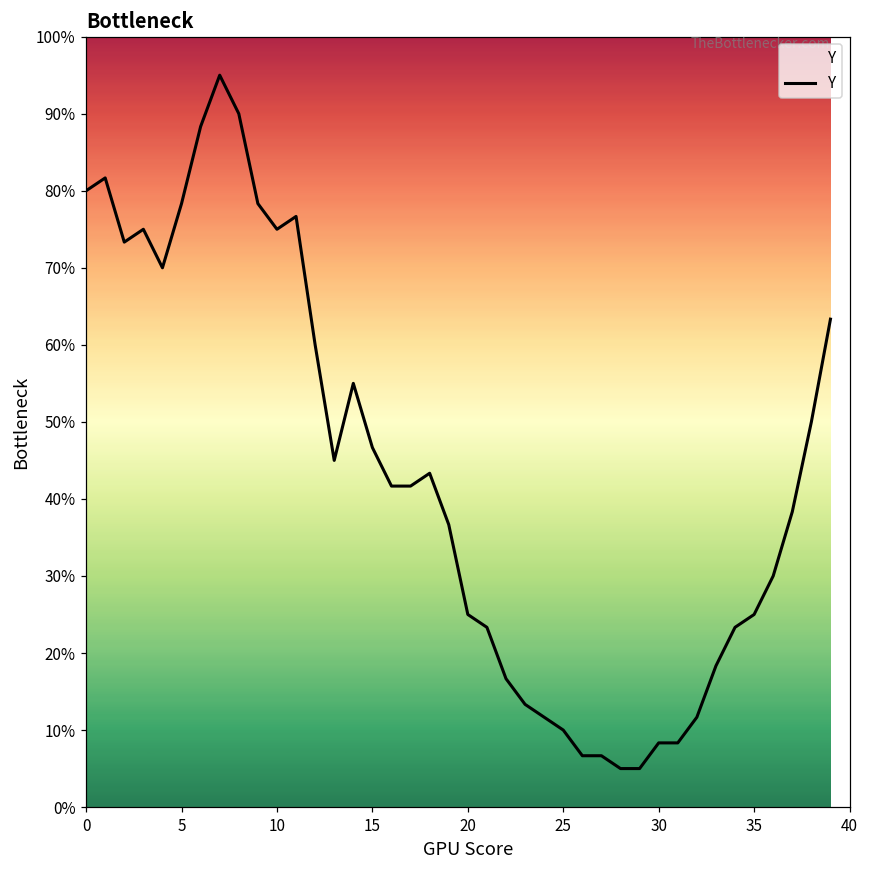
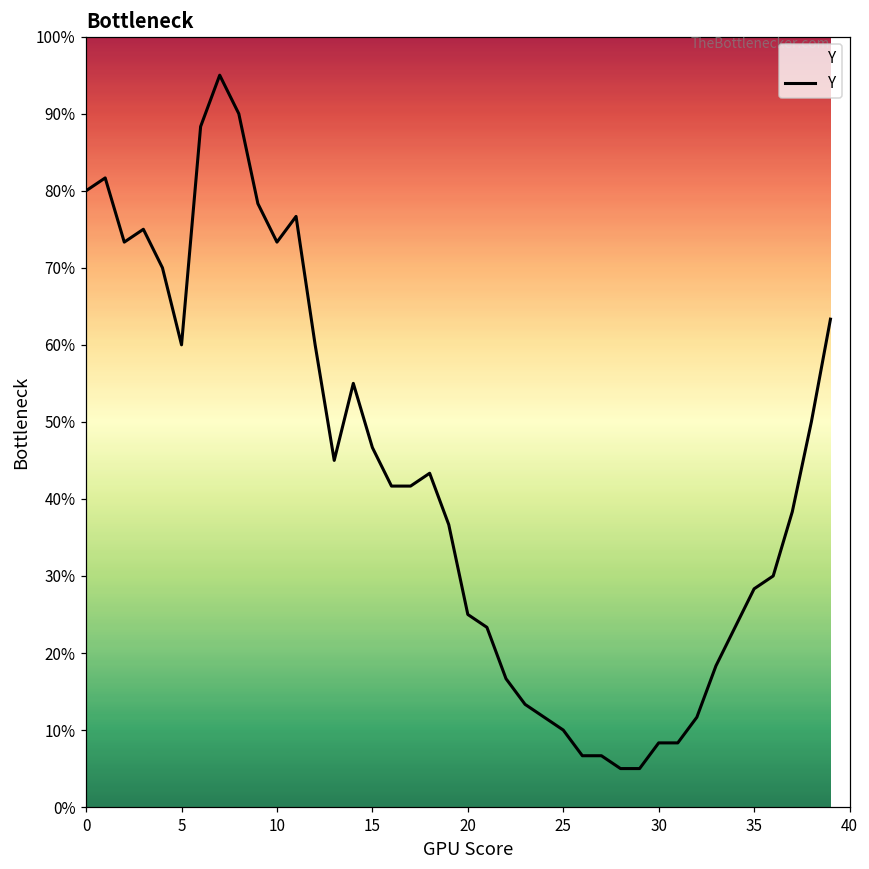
  {
    "0": "80%",
-   "5": "78%",
-   "10": "75%",
+   "5": "60%",
+   "10": "73%",
    "15": "47%",
    "20": "25%",
    "25": "10%",
    "30": "8%",
-   "35": "25%"
+   "35": "28%"
  }
